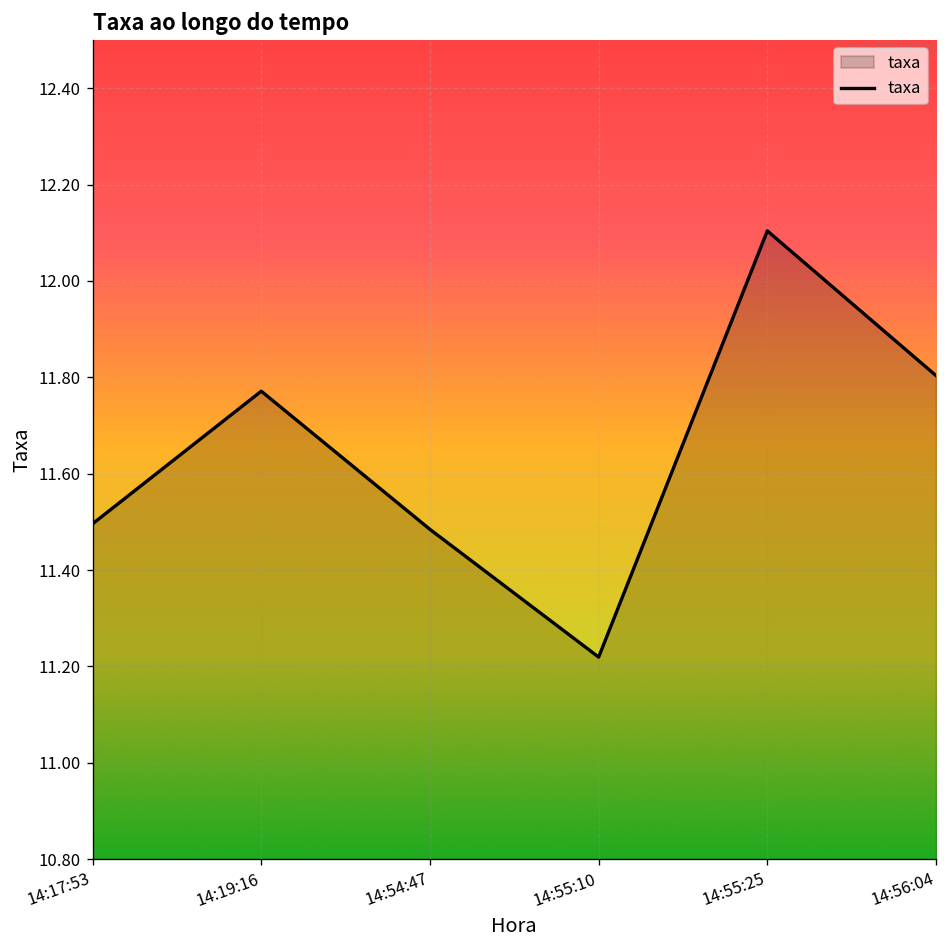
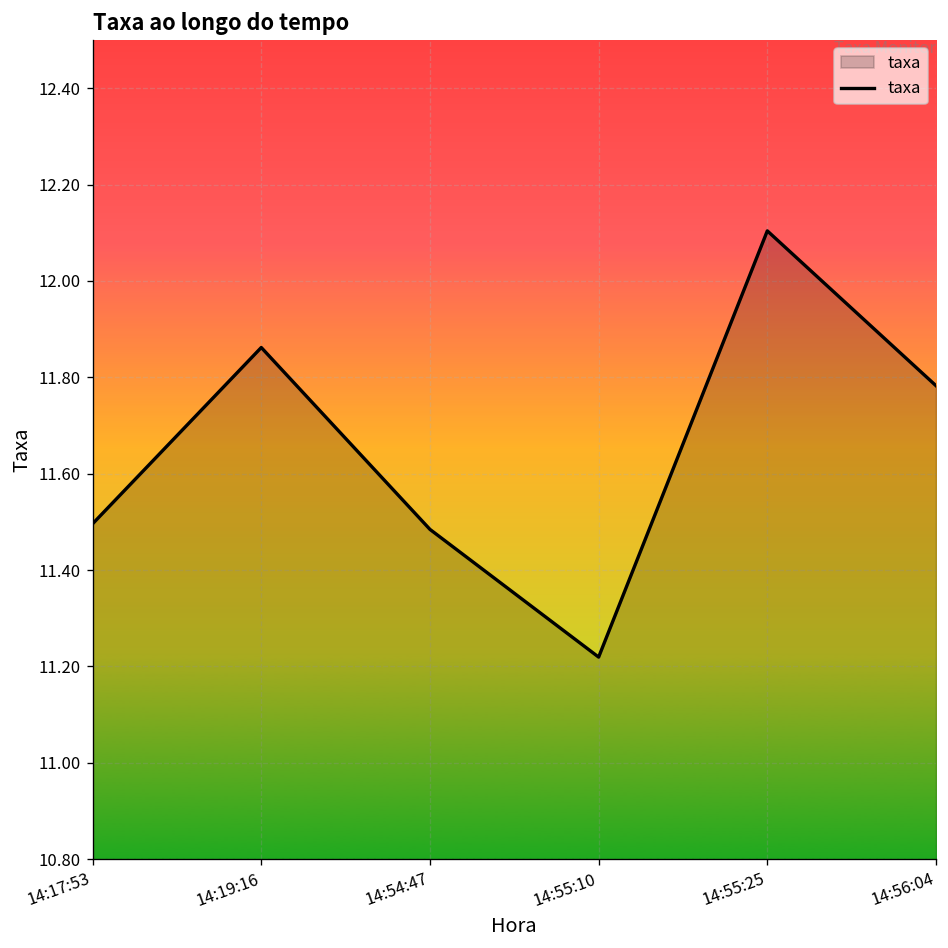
  {
    "14:17:53": 11.50,
-   "14:19:16": 11.77,
+   "14:19:16": 11.86,
    "14:54:47": 11.48,
    "14:55:10": 11.22,
    "14:55:25": 12.10,
-   "14:56:04": 11.80
+   "14:56:04": 11.78
  }
